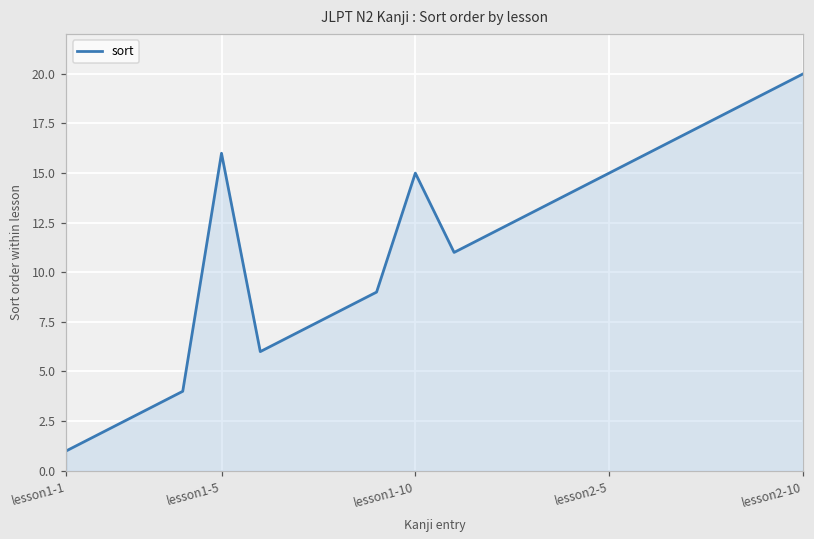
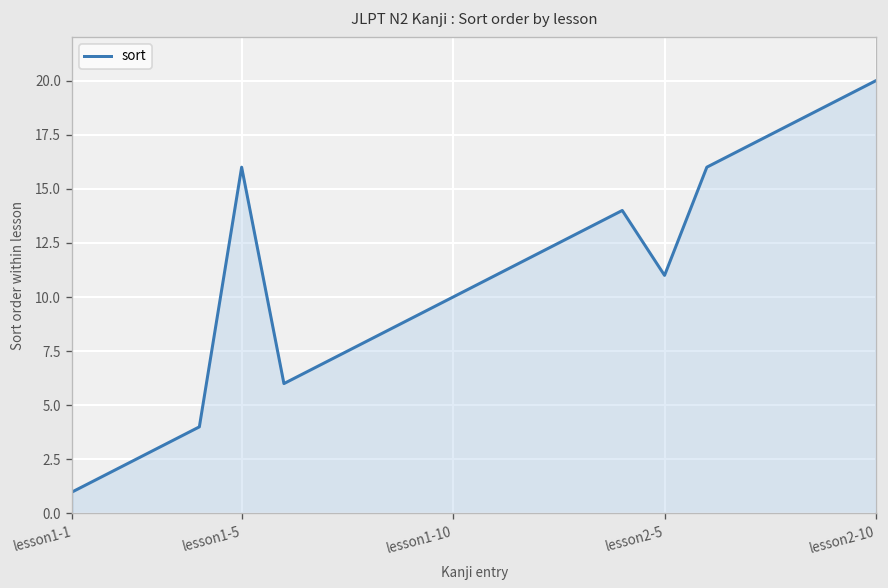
  {
    "lesson1-1": 1,
    "lesson1-5": 16,
-   "lesson1-10": 15,
-   "lesson2-5": 15,
+   "lesson1-10": 10,
+   "lesson2-5": 11,
    "lesson2-10": 20
  }
